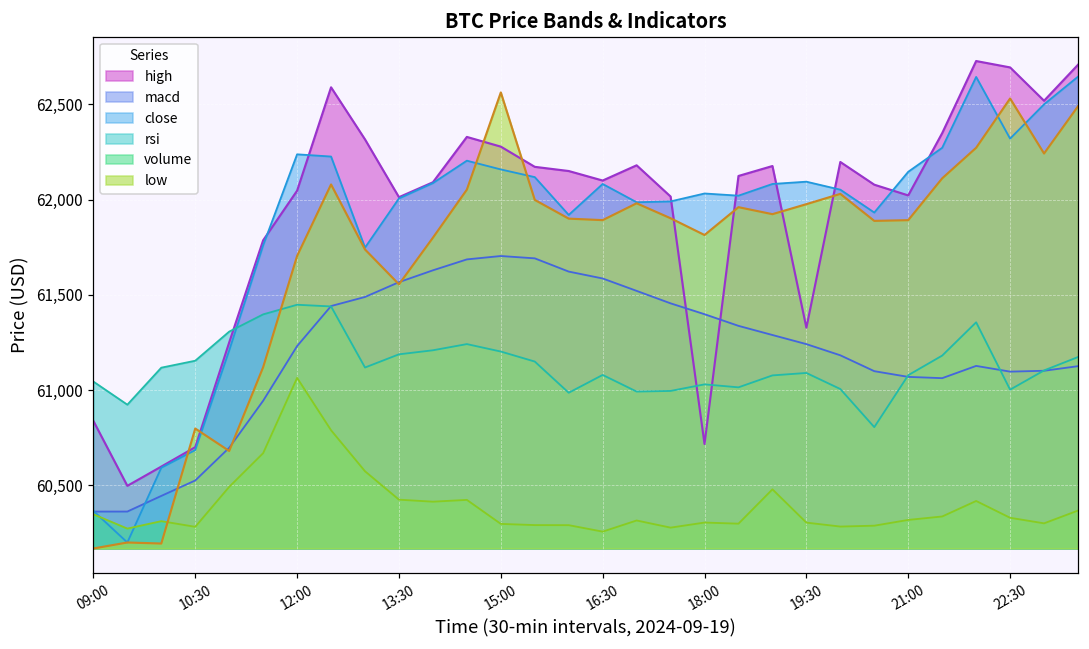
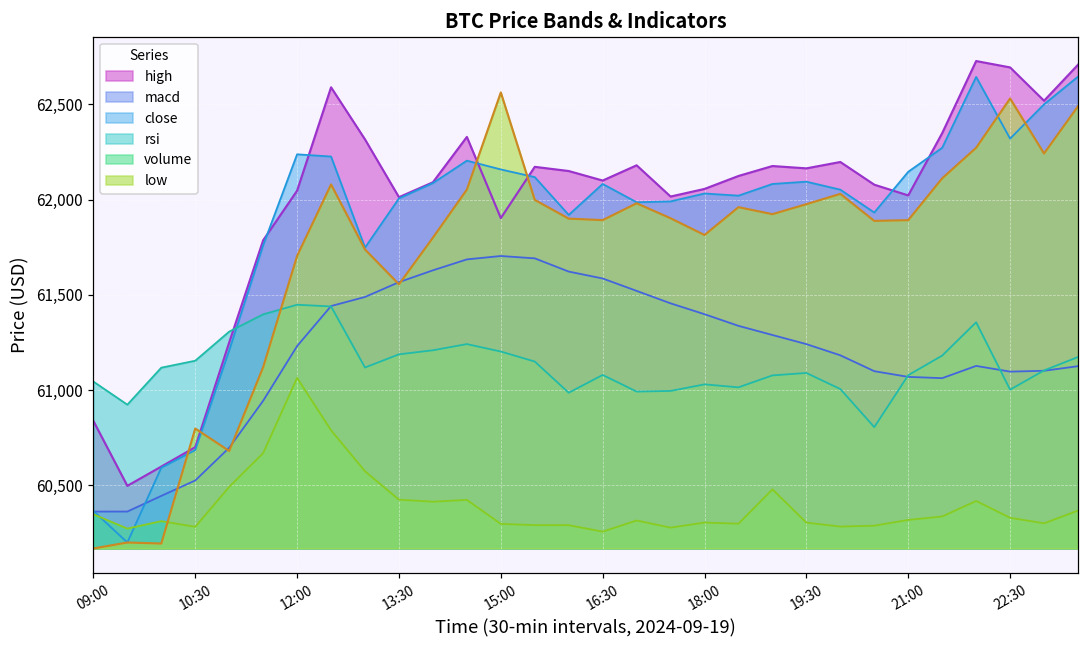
  {
    "high": {
      "09:00": "60,840",
      "10:30": "60,700",
      "12:00": "62,050",
-     "15:00": "62,280",
+     "15:00": "61,900",
      "16:30": "62,100",
-     "18:00": "60,720",
-     "19:30": "61,330",
+     "18:00": "62,060",
+     "19:30": "62,160",
      "21:00": "62,020",
      "22:30": "62,690"
    },
    "low": {
      "09:00": "60,170",
      "10:30": "60,800",
      "12:00": "61,700",
      "15:00": "62,560",
      "16:30": "61,890",
      "18:00": "61,810",
      "19:30": "61,980",
      "21:00": "61,890",
      "22:30": "62,530"
    }
  }
